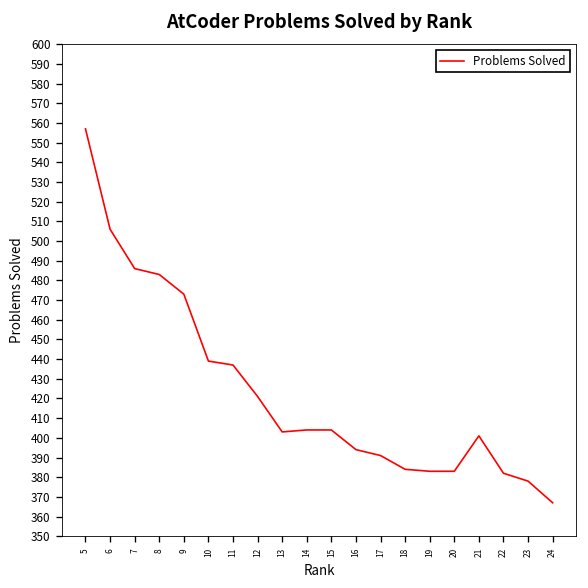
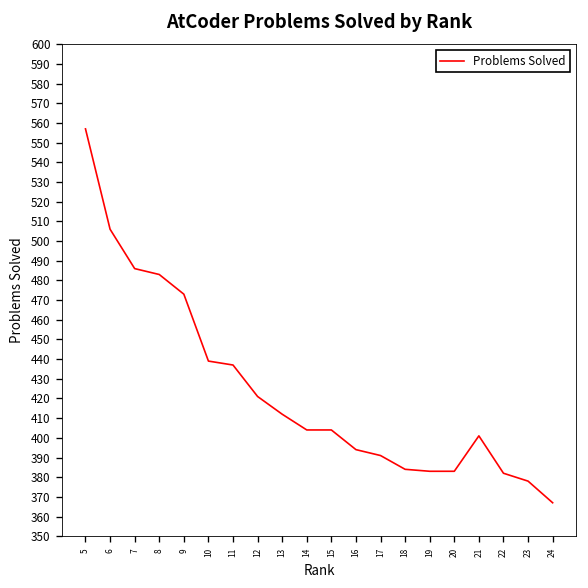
  {
    "5": 557,
    "6": 506,
    "7": 486,
    "8": 483,
    "9": 473,
    "10": 439,
    "11": 437,
    "12": 421,
-   "13": 403,
+   "13": 412,
    "14": 404,
    "15": 404,
    "16": 394,
    "17": 391,
    "18": 384,
    "19": 383,
    "20": 383,
    "21": 401,
    "22": 382,
    "23": 378,
    "24": 367
  }
